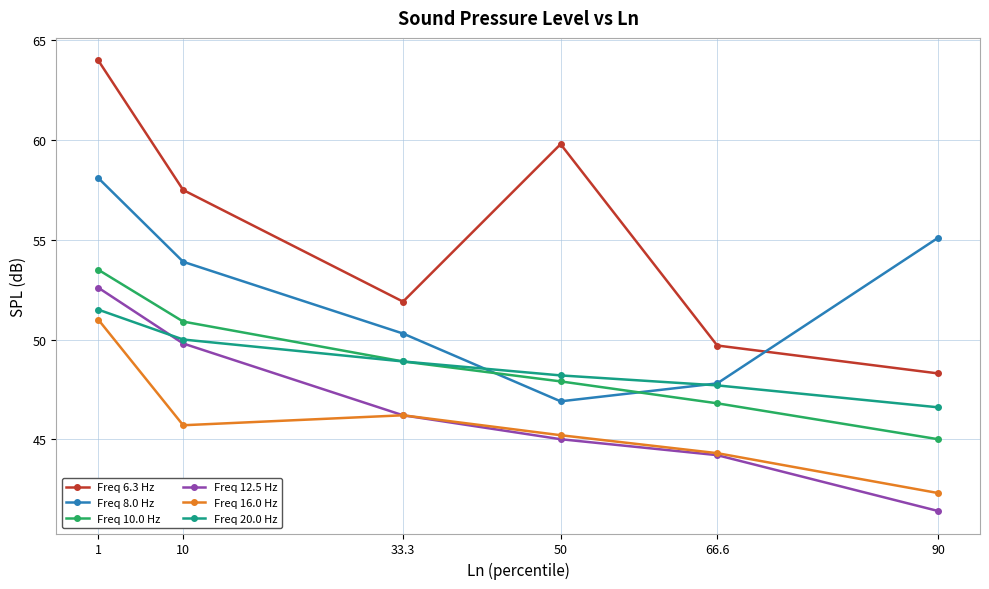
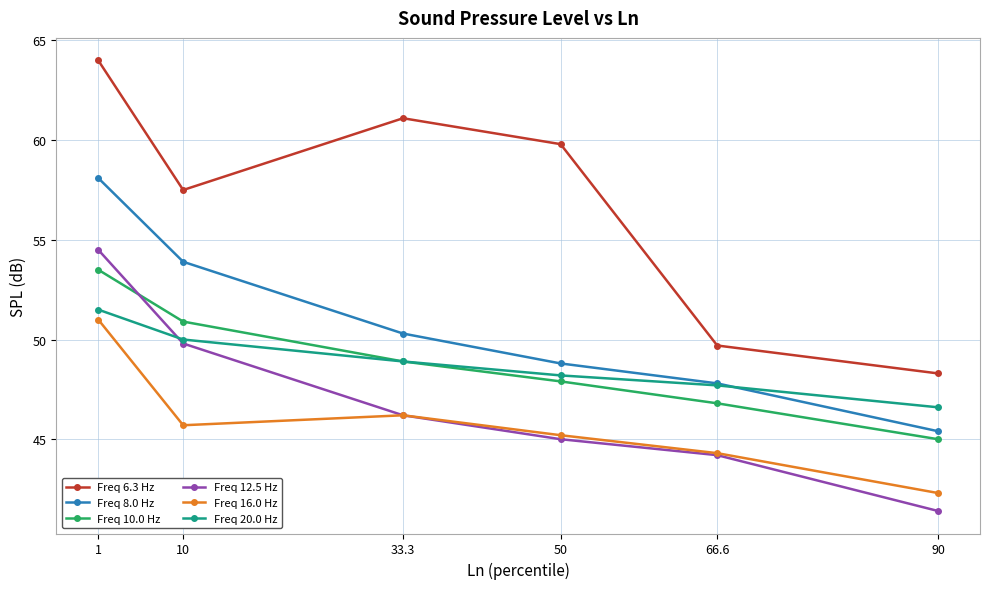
  {
    "Freq 6.3 Hz": {
      "1": 64.0,
      "10": 57.5,
-     "33.3": 51.9,
+     "33.3": 61.1,
      "50": 59.8,
      "66.6": 49.7,
      "90": 48.3
    },
    "Freq 8.0 Hz": {
      "1": 58.1,
      "10": 53.9,
      "33.3": 50.3,
-     "50": 46.9,
-     "90": 55.1
+     "50": 48.8,
+     "90": 45.4
    },
    "Freq 12.5 Hz": {
-     "1": 52.6,
+     "1": 54.5,
      "10": 49.8,
      "50": 45.0,
      "90": 41.4
    },
    "Freq 16.0 Hz": {
      "1": 51.0,
      "10": 45.7,
      "50": 45.2,
      "90": 42.3
    }
  }
